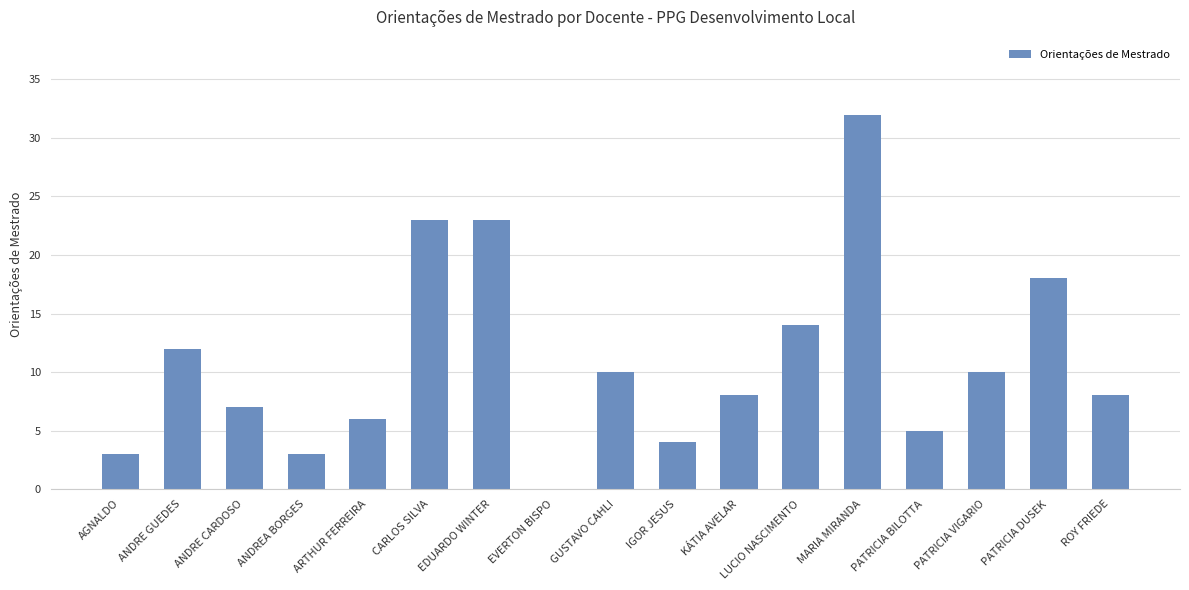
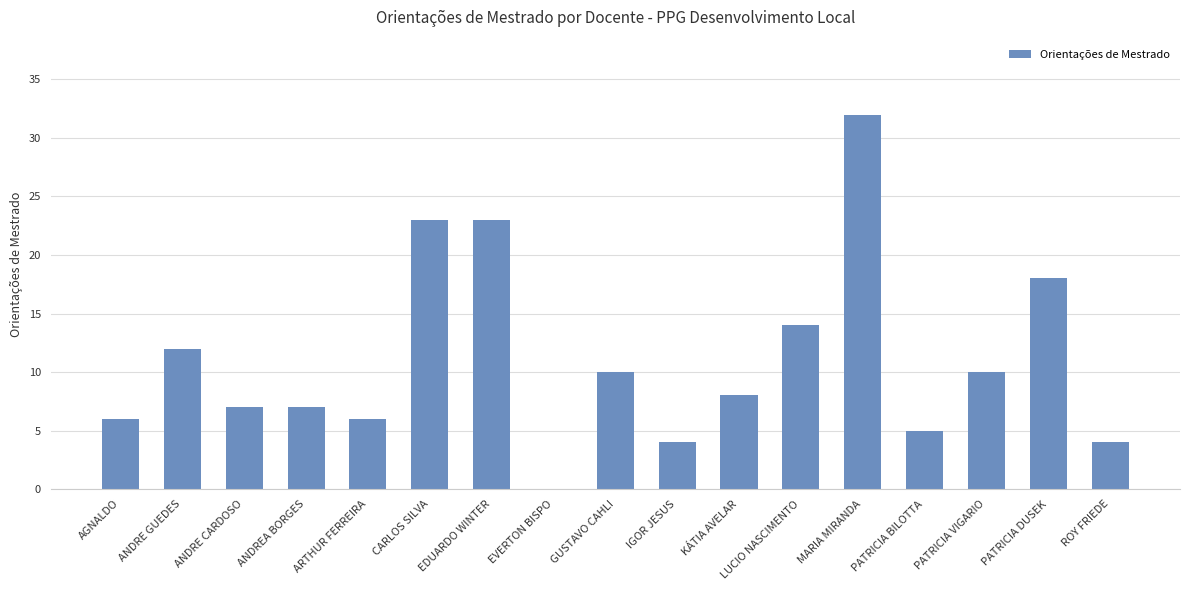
  {
-   "AGNALDO": 3,
+   "AGNALDO": 6,
    "ANDRE GUEDES": 12,
    "ANDRE CARDOSO": 7,
-   "ANDREA BORGES": 3,
+   "ANDREA BORGES": 7,
    "ARTHUR FERREIRA": 6,
    "CARLOS SILVA": 23,
    "EDUARDO WINTER": 23,
    "EVERTON BISPO": 0,
    "GUSTAVO CAHLI": 10,
    "IGOR JESUS": 4,
    "KÁTIA AVELAR": 8,
    "LUCIO NASCIMENTO": 14,
    "MARIA MIRANDA": 32,
    "PATRICIA BILOTTA": 5,
    "PATRICIA VIGARIO": 10,
    "PATRICIA DUSEK": 18,
-   "ROY FRIEDE": 8
+   "ROY FRIEDE": 4
  }
